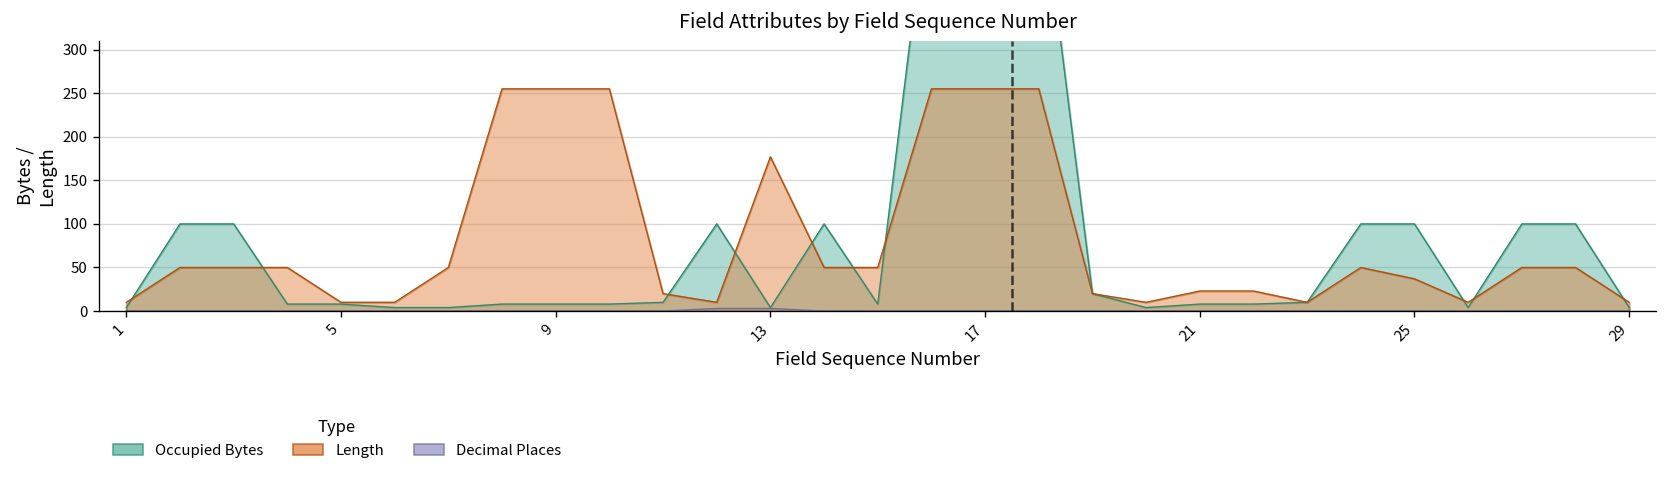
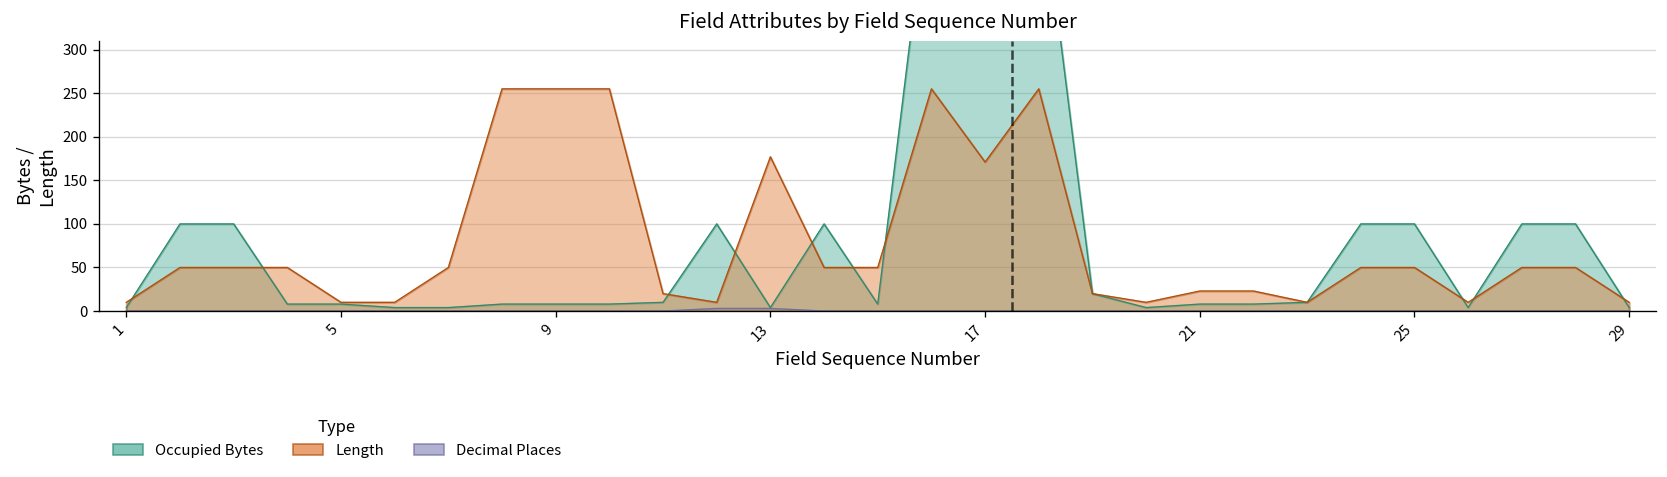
  {
    "Length": {
      "13": 180,
-     "17": 260,
+     "17": 170,
      "21": 20,
-     "25": 40,
+     "25": 50,
      "29": 10
    }
  }
